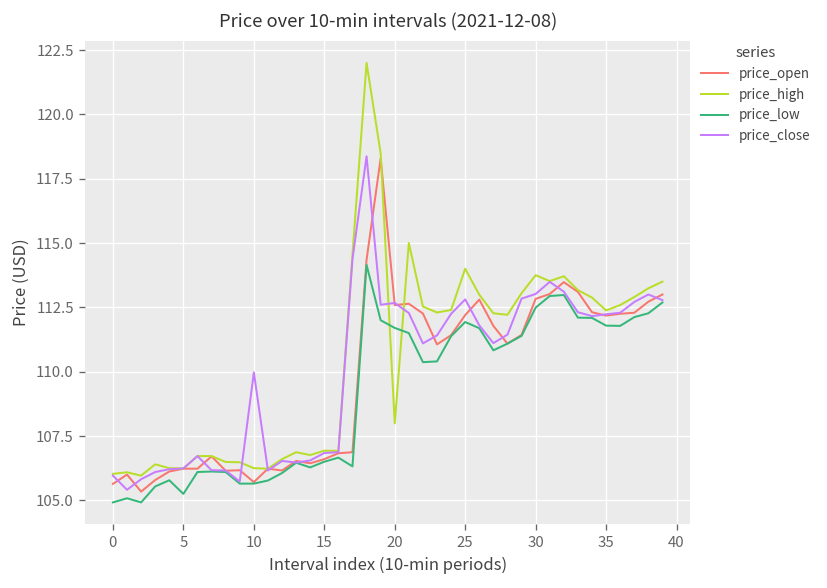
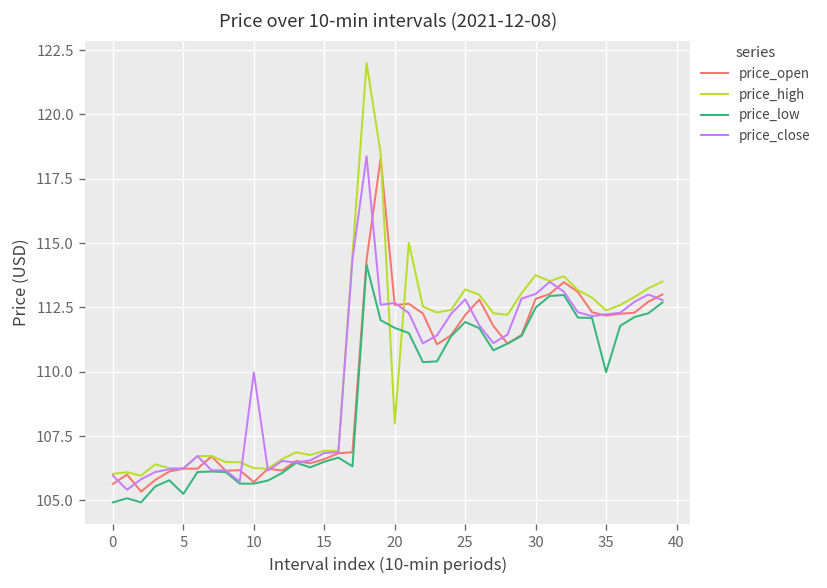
  {
    "price_open": {
      "0": 105.6,
      "25": 112.2,
      "30": 112.8
    },
    "price_high": {
      "10": 106.3,
      "20": 108.0,
-     "25": 114.0,
+     "25": 113.2,
      "30": 113.8,
      "35": 112.4
    },
    "price_low": {
      "0": 104.9,
      "5": 105.3,
      "20": 111.7,
      "25": 111.9,
      "30": 112.5,
-     "35": 111.8
+     "35": 110.0
    },
    "price_close": {
      "10": 110.0,
      "25": 112.8,
      "30": 113.0
    }
  }
